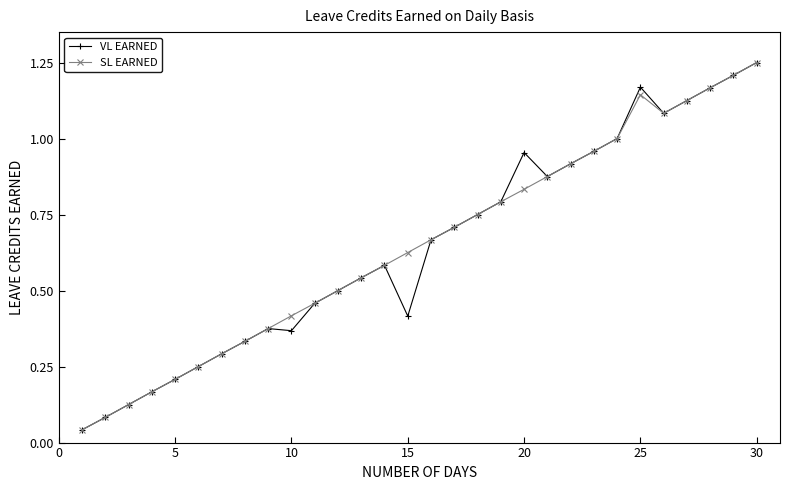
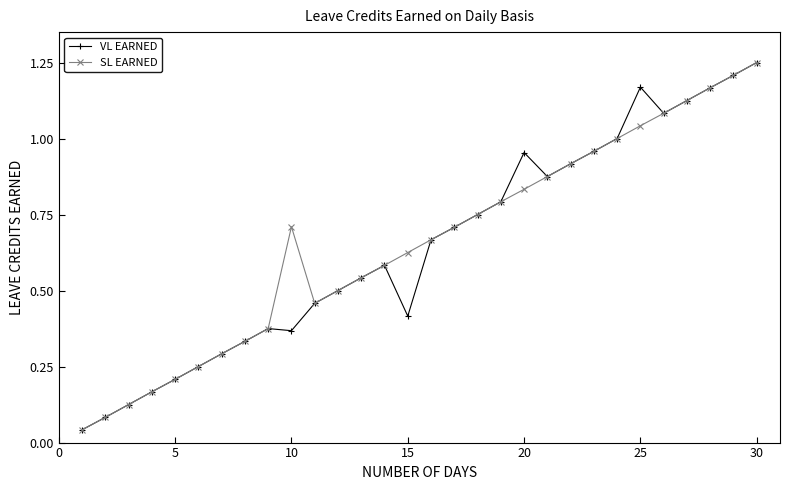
  {
    "VL EARNED": {
      "10": 0.37,
      "15": 0.42,
      "20": 0.95,
      "25": 1.17
    },
    "SL EARNED": {
-     "10": 0.42,
+     "10": 0.71,
      "15": 0.63,
      "20": 0.83,
-     "25": 1.14
+     "25": 1.04
    }
  }
